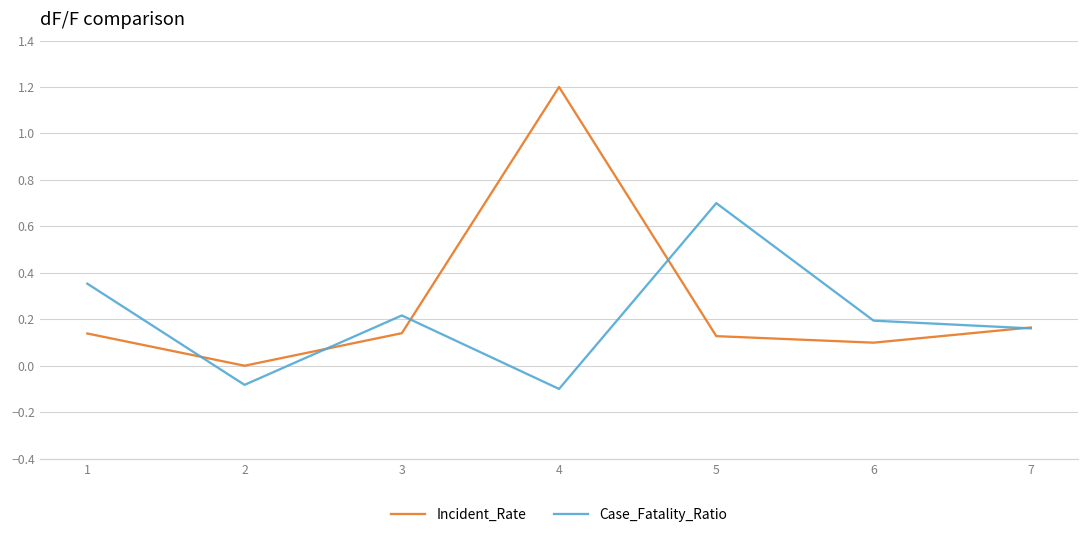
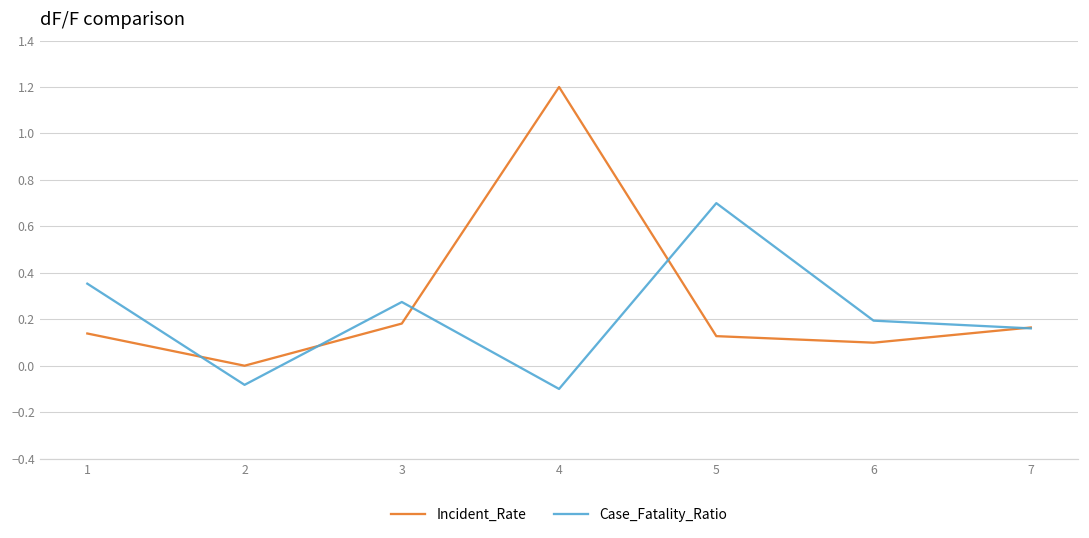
  {
    "Incident_Rate": {
      "1": 0.14,
      "2": 0.00,
-     "3": 0.14,
+     "3": 0.18,
      "4": 1.20,
      "5": 0.13,
      "6": 0.10
    },
    "Case_Fatality_Ratio": {
      "1": 0.35,
      "2": -0.08,
-     "3": 0.22,
+     "3": 0.27,
      "4": -0.10,
      "5": 0.70,
      "6": 0.19
    }
  }
